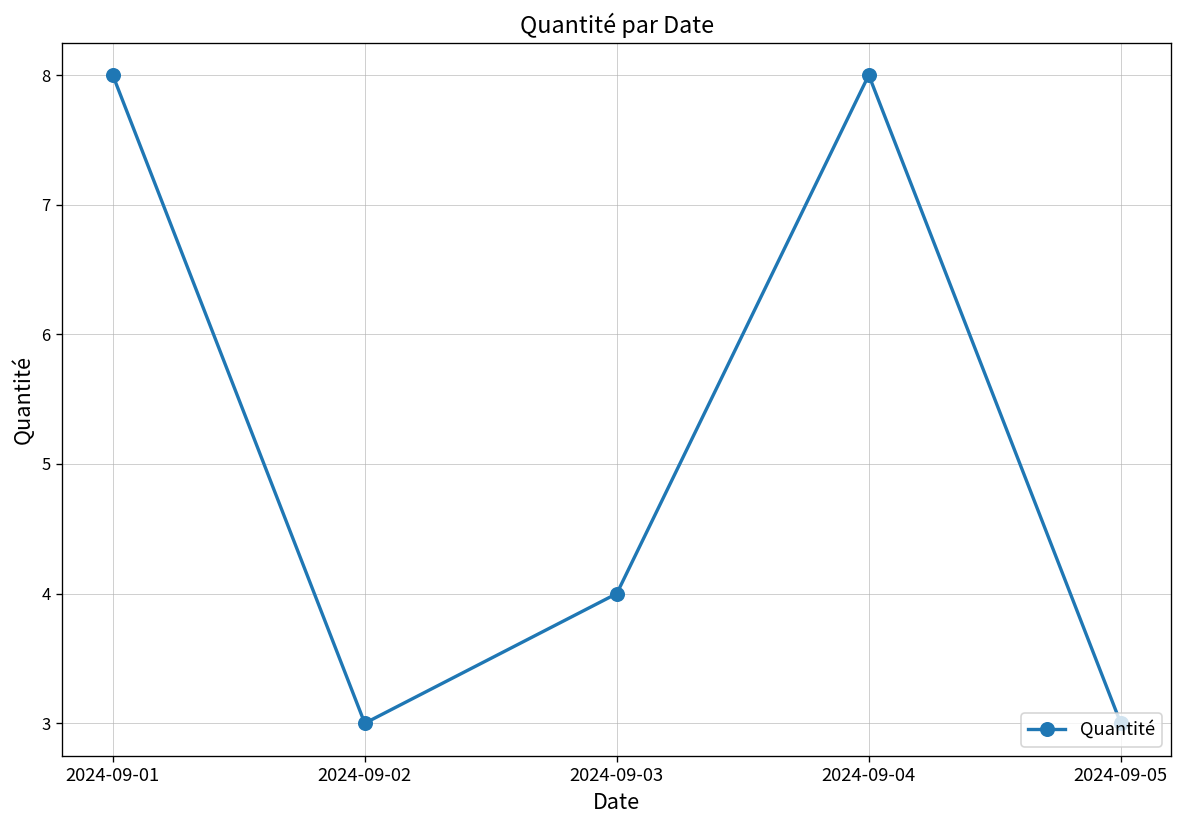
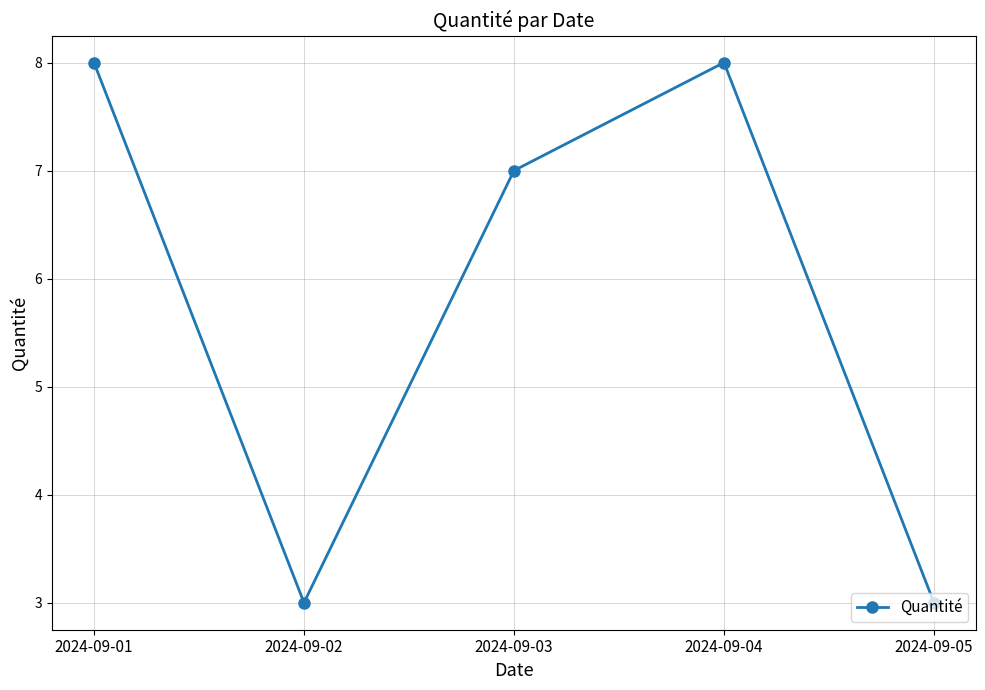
  {
    "2024-09-01": 8,
    "2024-09-02": 3,
-   "2024-09-03": 4,
+   "2024-09-03": 7,
    "2024-09-04": 8
  }
